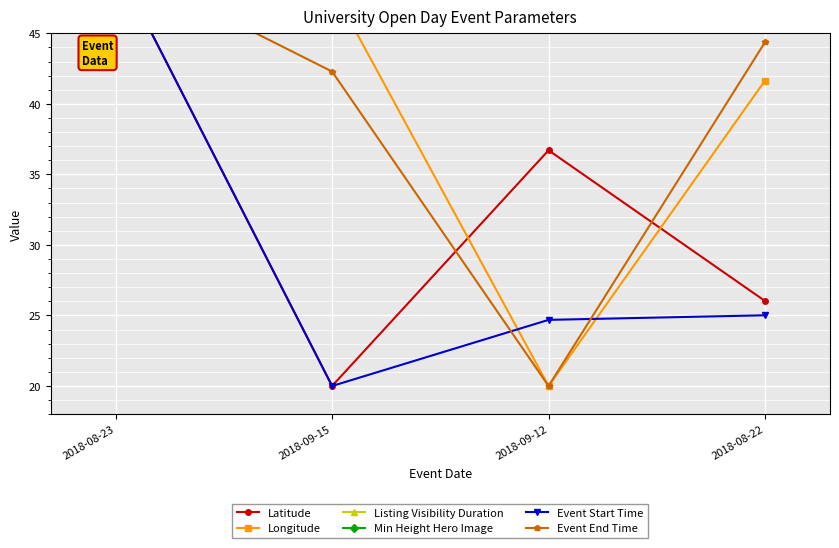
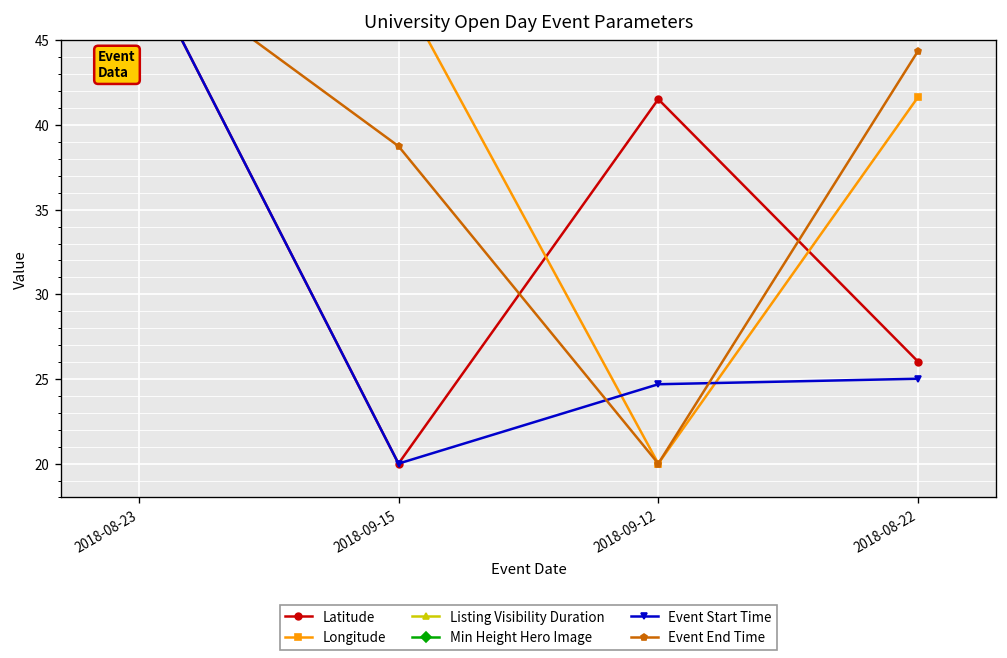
  {
    "Latitude": {
-     "2018-09-12": 36.7,
+     "2018-09-12": 41.5,
      "2018-08-22": 26.0
    },
    "Longitude": {
      "2018-08-22": 41.7
    },
    "Event Start Time": {
      "2018-09-12": 24.7,
      "2018-08-22": 25.0
    },
    "Event End Time": {
-     "2018-09-15": 42.3,
+     "2018-09-15": 38.8,
      "2018-08-22": 44.4
    }
  }
